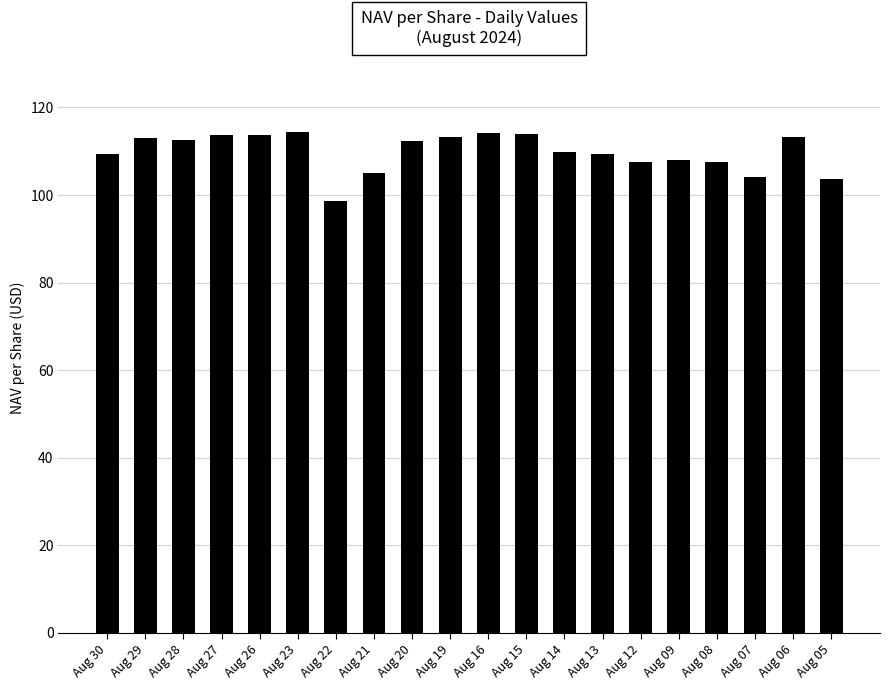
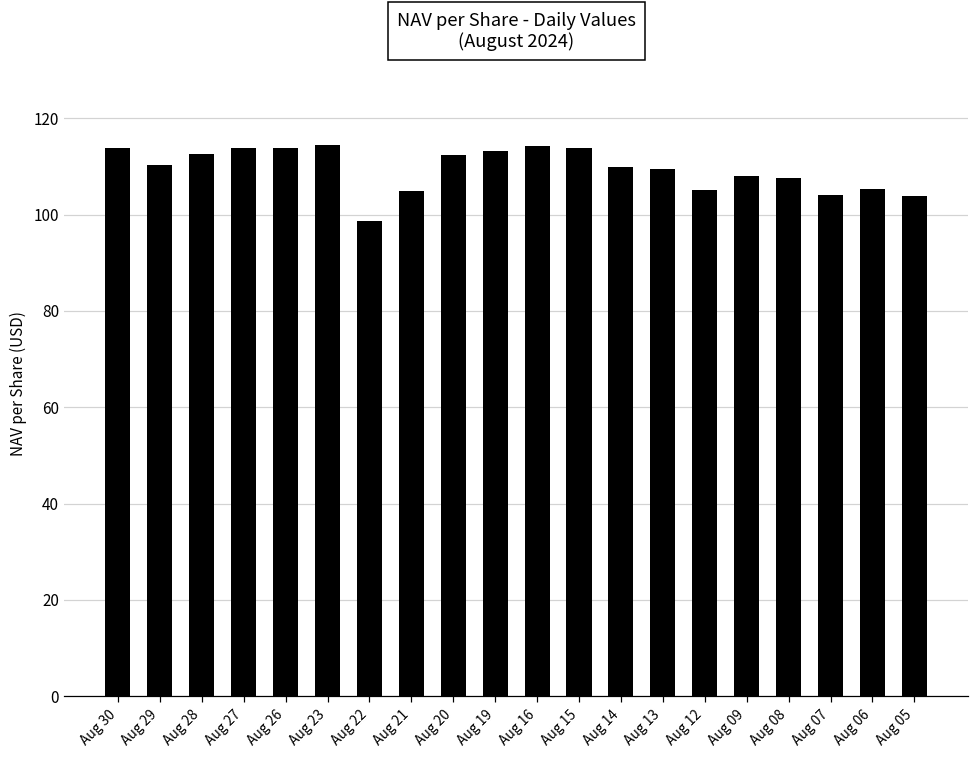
  {
-   "Aug 30": 109,
-   "Aug 29": 113,
+   "Aug 30": 114,
+   "Aug 29": 110,
    "Aug 28": 113,
    "Aug 27": 114,
    "Aug 26": 114,
    "Aug 23": 114,
    "Aug 22": 99,
    "Aug 21": 105,
    "Aug 20": 112,
    "Aug 19": 113,
    "Aug 16": 114,
    "Aug 15": 114,
    "Aug 14": 110,
    "Aug 13": 109,
-   "Aug 12": 108,
+   "Aug 12": 105,
    "Aug 09": 108,
    "Aug 08": 108,
    "Aug 07": 104,
-   "Aug 06": 113,
+   "Aug 06": 105,
    "Aug 05": 104
  }
